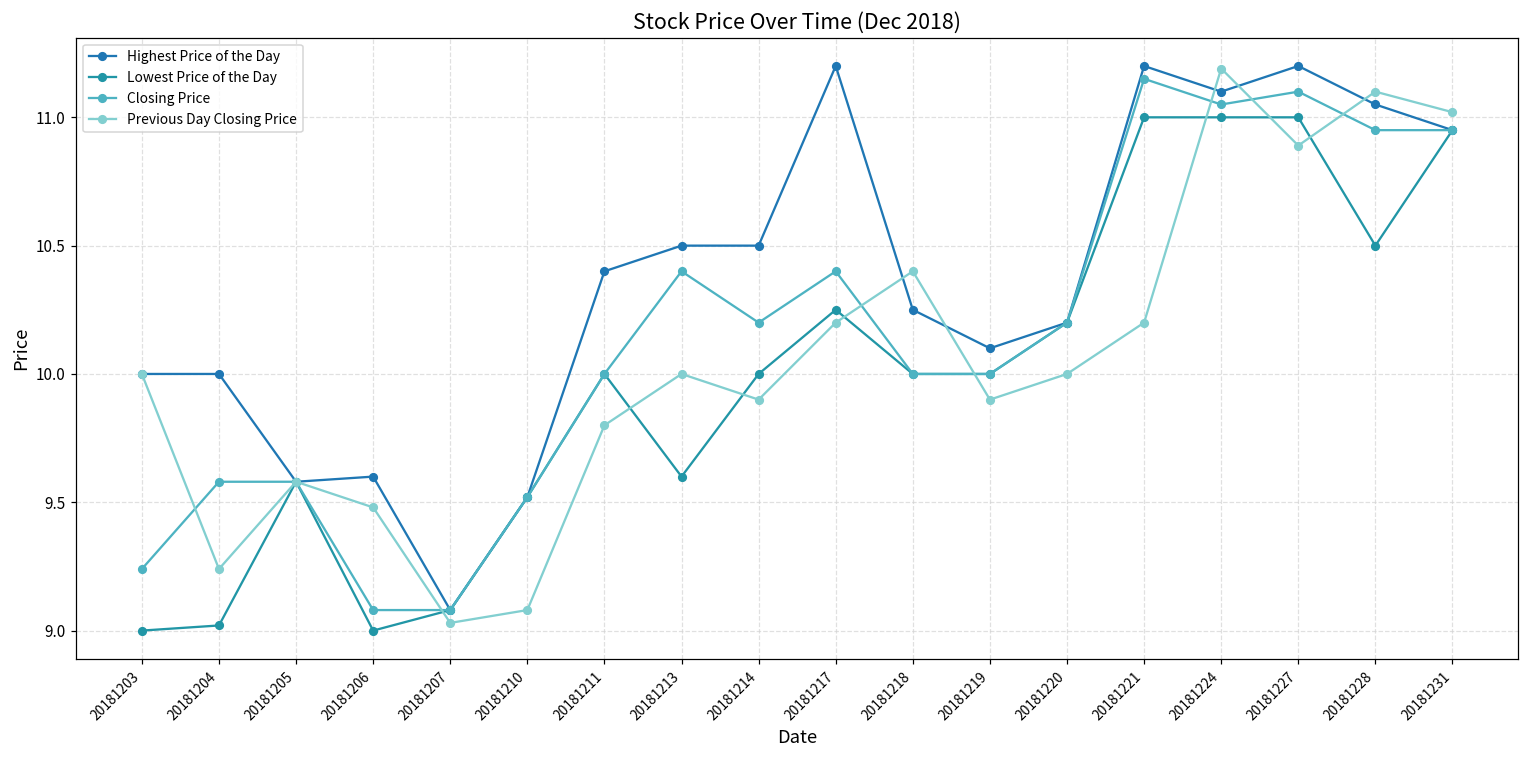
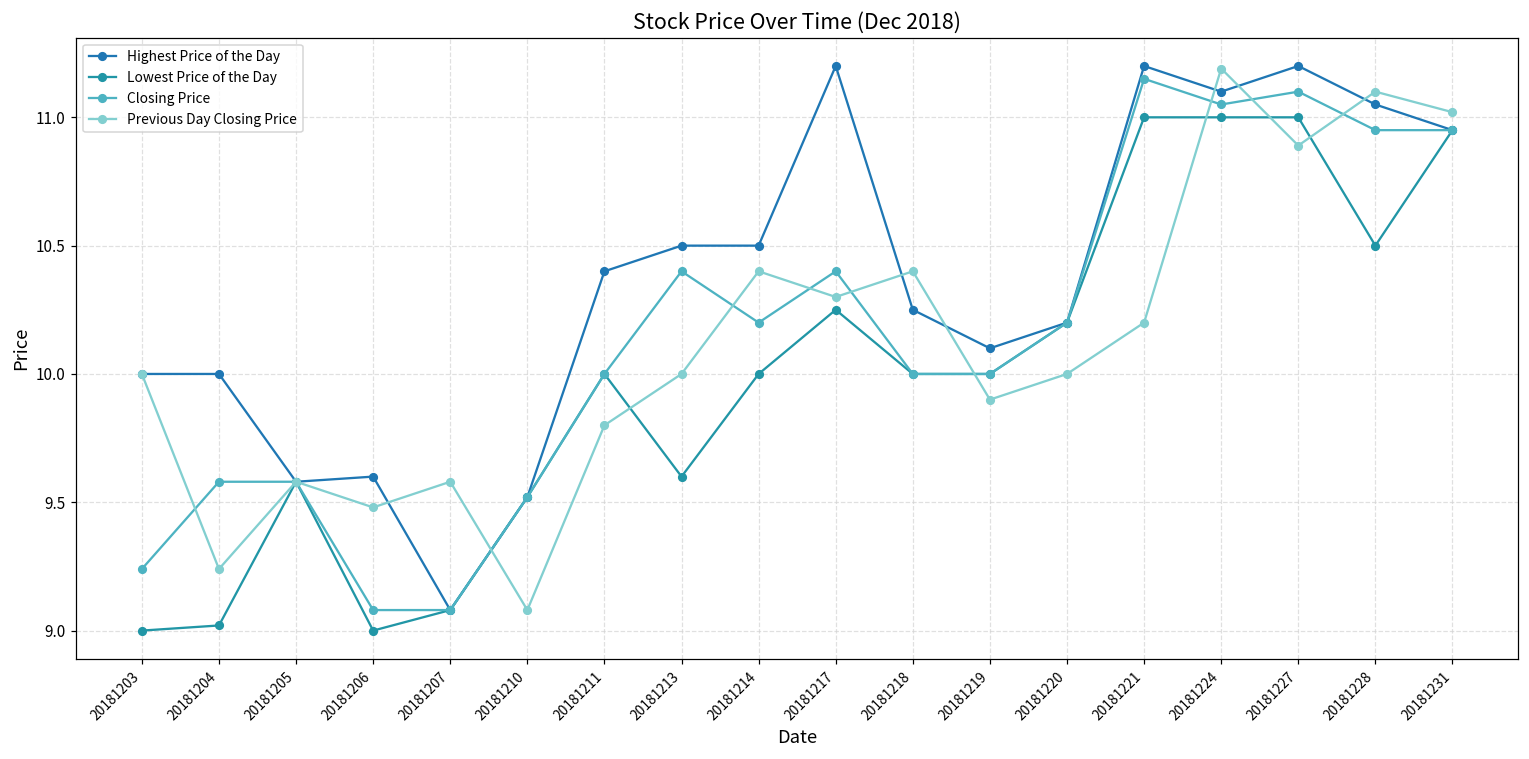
  {
    "Previous Day Closing Price": {
      "20181204": 9.24,
      "20181206": 9.48,
-     "20181207": 9.03,
+     "20181207": 9.58,
      "20181210": 9.08,
      "20181211": 9.80,
      "20181213": 10.00,
-     "20181214": 9.9,
-     "20181217": 10.2,
+     "20181214": 10.4,
+     "20181217": 10.3,
      "20181218": 10.40,
      "20181219": 9.90,
      "20181220": 10.00,
      "20181221": 10.20,
      "20181224": 11.19,
      "20181227": 10.89,
      "20181228": 11.10,
      "20181231": 11.02
    }
  }
